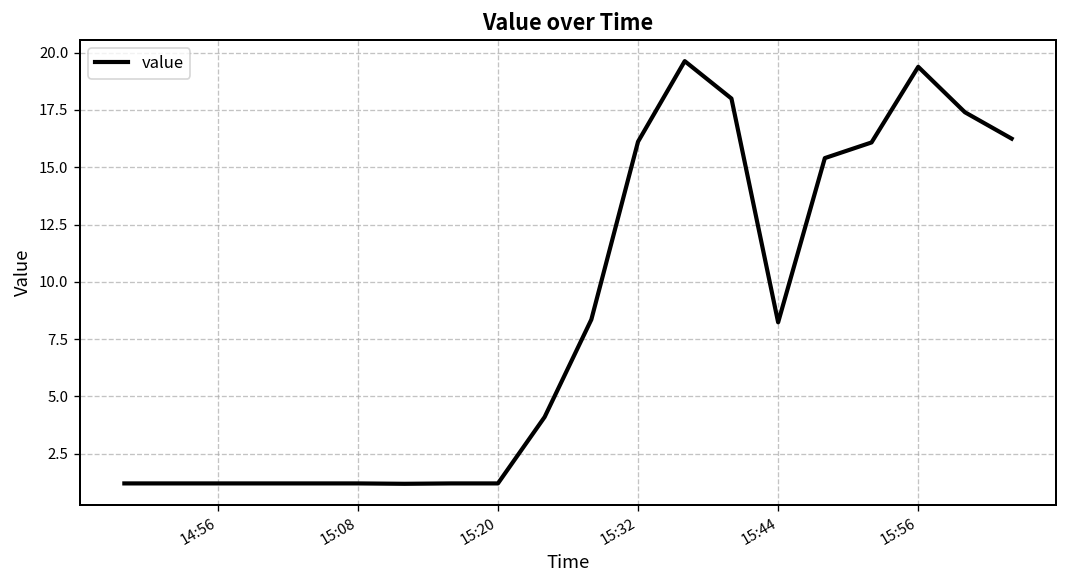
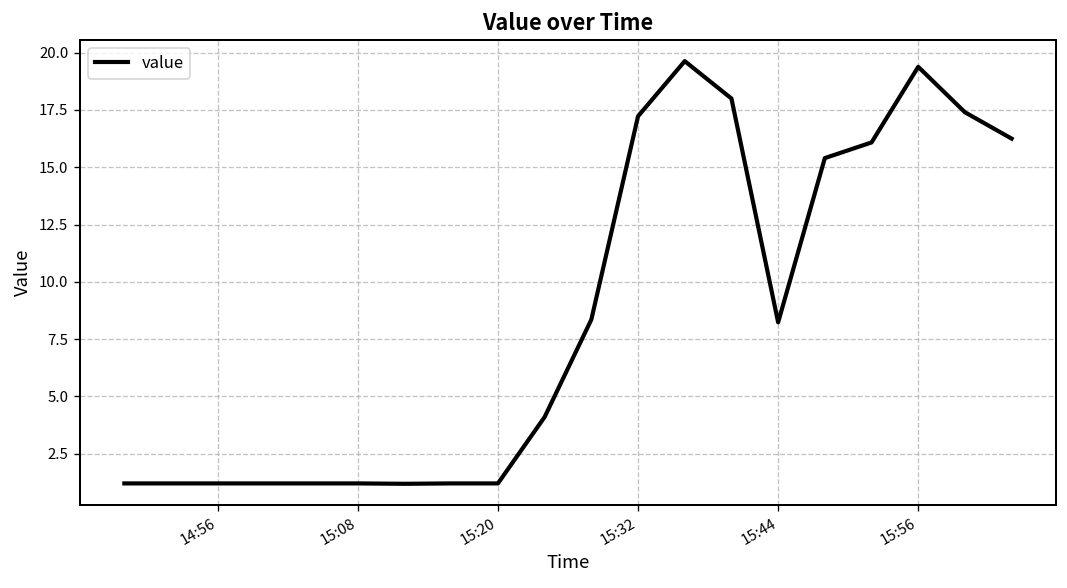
  {
    "14:56": 1.2,
    "15:08": 1.2,
    "15:20": 1.2,
-   "15:32": 16.1,
+   "15:32": 17.2,
    "15:44": 8.2,
    "15:56": 19.4
  }
